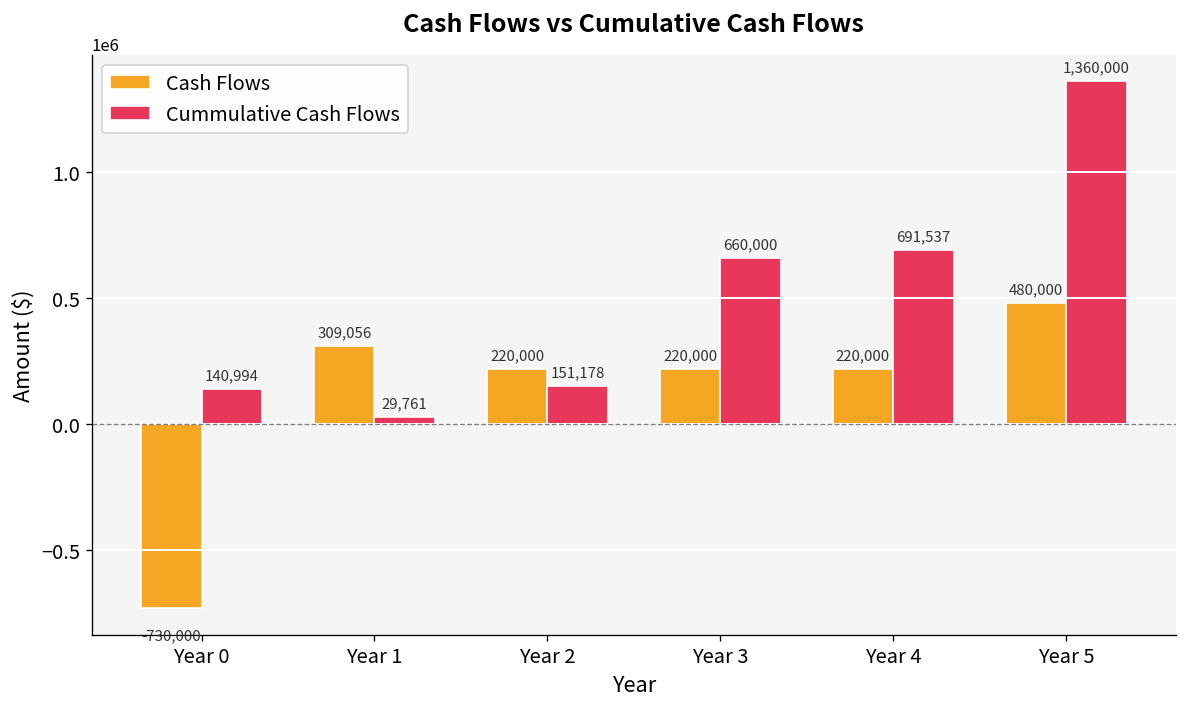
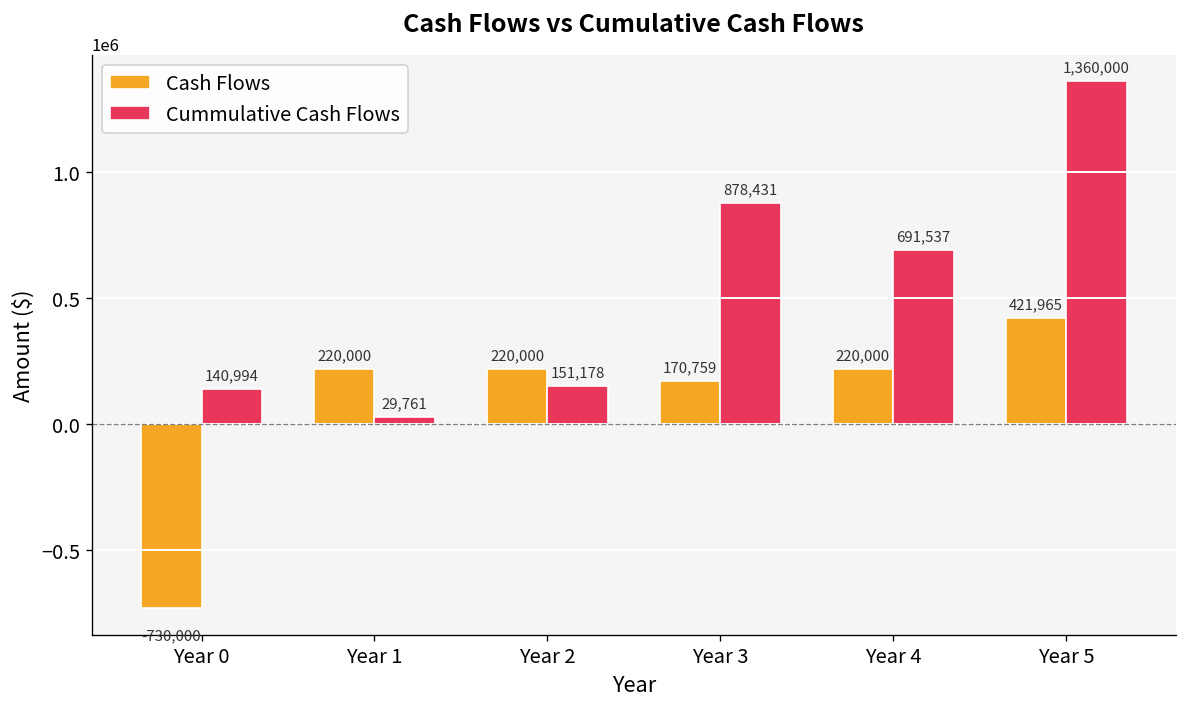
  {
    "Cash Flows": {
      "Year 0": "-730,000",
-     "Year 1": "309,056",
+     "Year 1": "220,000",
      "Year 2": "220,000",
-     "Year 3": "220,000",
+     "Year 3": "170,759",
      "Year 4": "220,000",
-     "Year 5": "480,000"
+     "Year 5": "421,965"
    },
    "Cummulative Cash Flows": {
      "Year 0": "140,994",
      "Year 1": "29,761",
      "Year 2": "151,178",
-     "Year 3": "660,000",
+     "Year 3": "878,431",
      "Year 4": "691,537",
      "Year 5": "1,360,000"
    }
  }
